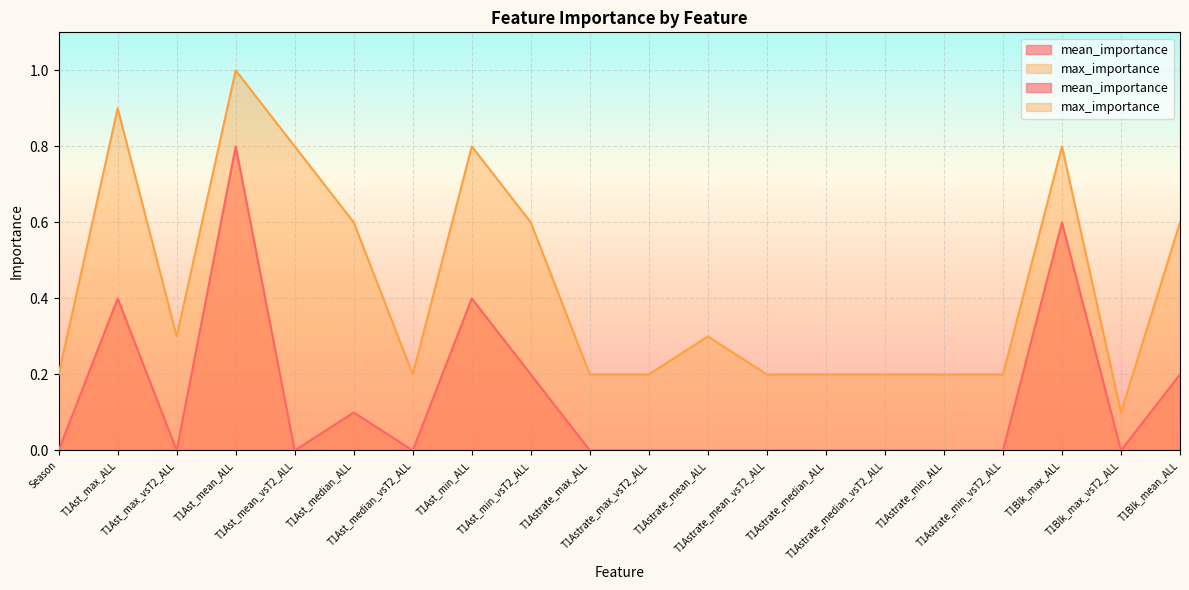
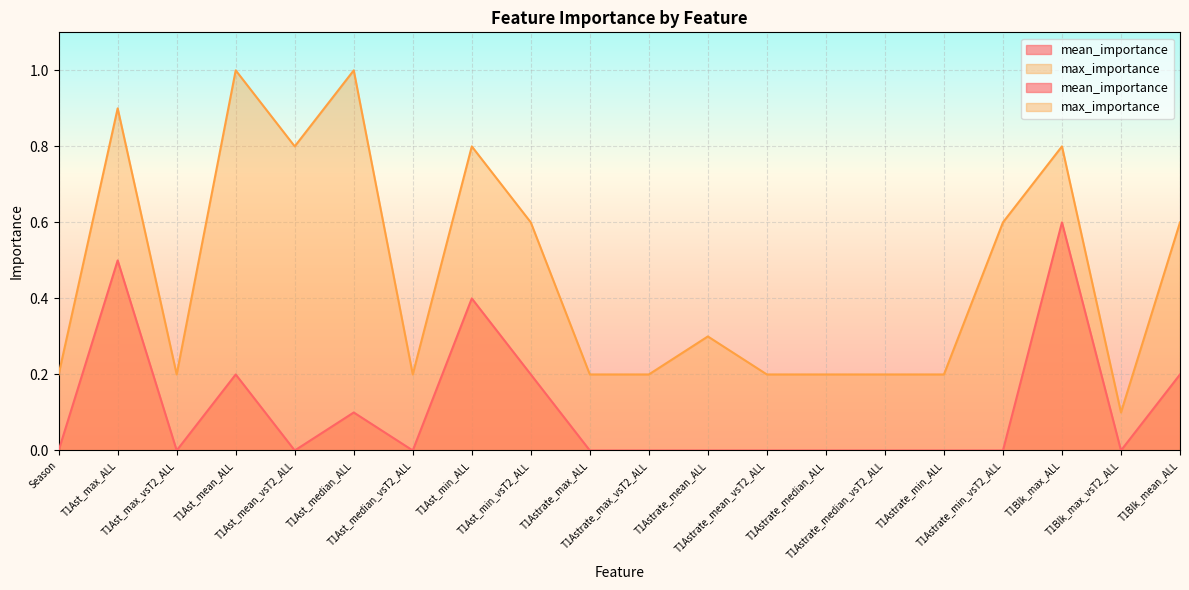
  {
    "mean_importance": {
      "Season": 0.0,
-     "T1Ast_max_ALL": 0.4,
+     "T1Ast_max_ALL": 0.5,
      "T1Ast_max_vsT2_ALL": 0.0,
-     "T1Ast_mean_ALL": 0.8,
+     "T1Ast_mean_ALL": 0.2,
      "T1Ast_mean_vsT2_ALL": 0.0,
      "T1Ast_median_ALL": 0.1,
      "T1Ast_median_vsT2_ALL": 0.0,
      "T1Ast_min_ALL": 0.4,
      "T1Ast_min_vsT2_ALL": 0.2,
      "T1Astrate_max_ALL": 0.0,
      "T1Astrate_max_vsT2_ALL": 0.0,
      "T1Astrate_mean_ALL": 0.0,
      "T1Astrate_mean_vsT2_ALL": 0.0,
      "T1Astrate_median_ALL": 0.0,
      "T1Astrate_median_vsT2_ALL": 0.0,
      "T1Astrate_min_ALL": 0.0,
      "T1Astrate_min_vsT2_ALL": 0.0,
      "T1Blk_max_ALL": 0.6,
      "T1Blk_max_vsT2_ALL": 0.0,
      "T1Blk_mean_ALL": 0.2
    },
    "max_importance": {
      "Season": 0.2,
      "T1Ast_max_ALL": 0.9,
-     "T1Ast_max_vsT2_ALL": 0.3,
+     "T1Ast_max_vsT2_ALL": 0.2,
      "T1Ast_mean_ALL": 1.0,
      "T1Ast_mean_vsT2_ALL": 0.8,
-     "T1Ast_median_ALL": 0.6,
+     "T1Ast_median_ALL": 1.0,
      "T1Ast_median_vsT2_ALL": 0.2,
      "T1Ast_min_ALL": 0.8,
      "T1Ast_min_vsT2_ALL": 0.6,
      "T1Astrate_max_ALL": 0.2,
      "T1Astrate_max_vsT2_ALL": 0.2,
      "T1Astrate_mean_ALL": 0.3,
      "T1Astrate_mean_vsT2_ALL": 0.2,
      "T1Astrate_median_ALL": 0.2,
      "T1Astrate_median_vsT2_ALL": 0.2,
      "T1Astrate_min_ALL": 0.2,
-     "T1Astrate_min_vsT2_ALL": 0.2,
+     "T1Astrate_min_vsT2_ALL": 0.6,
      "T1Blk_max_ALL": 0.8,
      "T1Blk_max_vsT2_ALL": 0.1,
      "T1Blk_mean_ALL": 0.6
    }
  }
